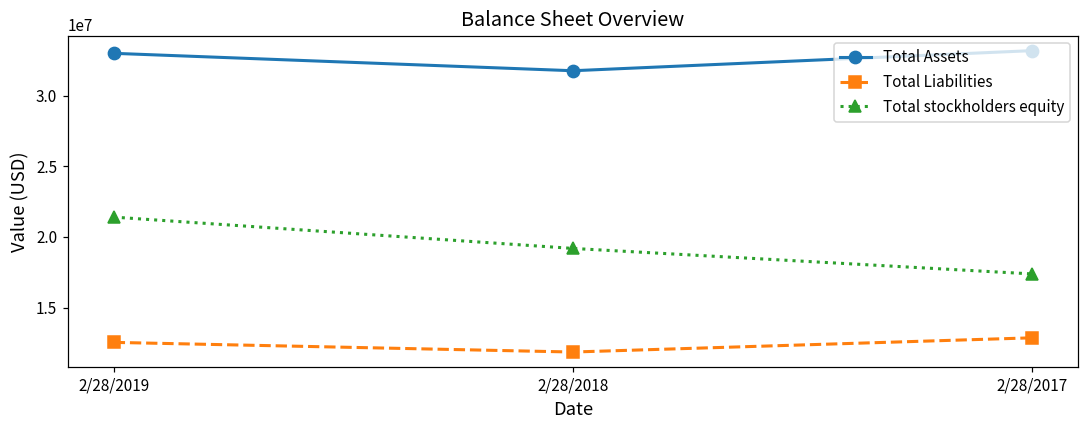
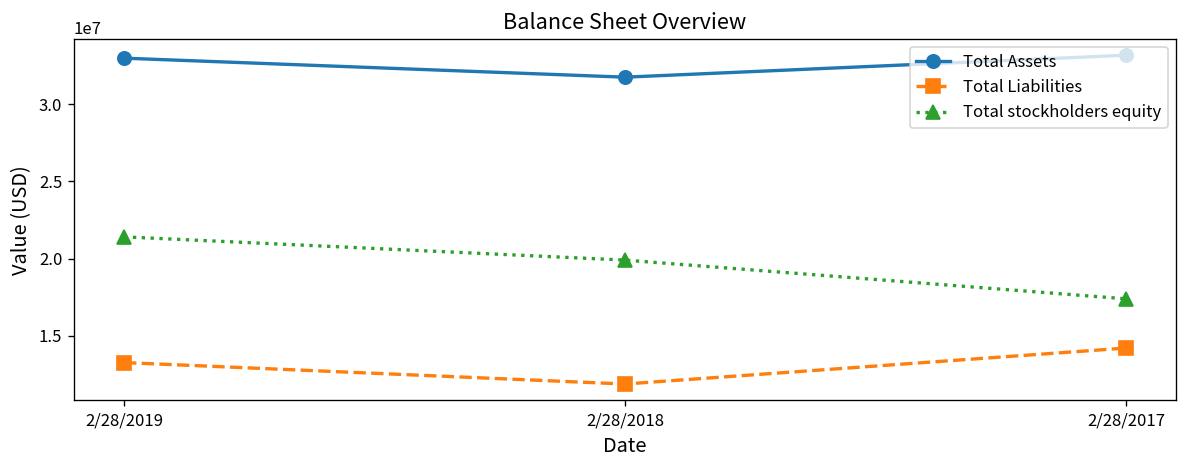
  {
    "Total Assets": {
      "2/28/2019": 33000000,
      "2/28/2018": 31800000
    },
    "Total Liabilities": {
-     "2/28/2019": 12500000,
+     "2/28/2019": 13200000,
      "2/28/2018": 11900000,
-     "2/28/2017": 12900000
+     "2/28/2017": 14200000
    },
    "Total stockholders equity": {
      "2/28/2019": 21400000,
-     "2/28/2018": 19200000,
+     "2/28/2018": 19900000,
      "2/28/2017": 17400000
    }
  }
